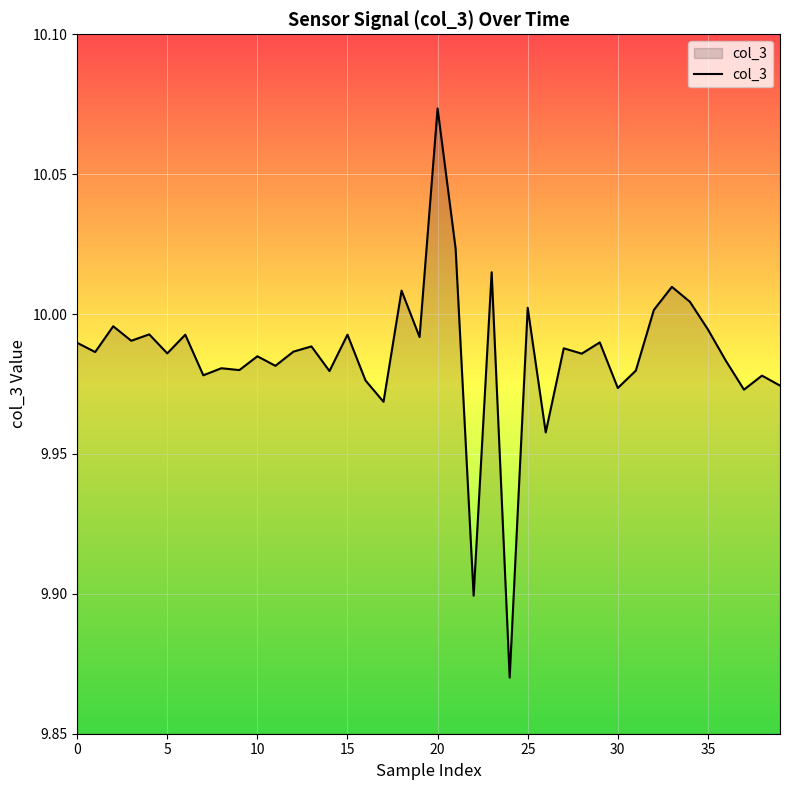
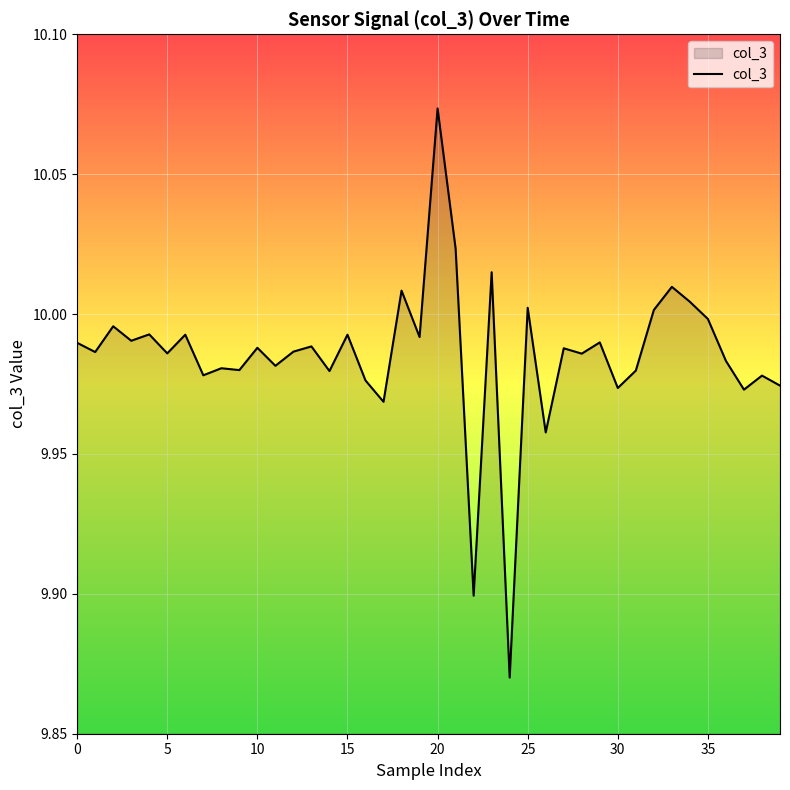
  {
    "0": 9.990,
    "5": 9.986,
-   "10": 9.985,
+   "10": 9.988,
    "15": 9.993,
    "20": 10.074,
    "25": 10.002,
    "30": 9.974,
-   "35": 9.995
+   "35": 9.998
  }
